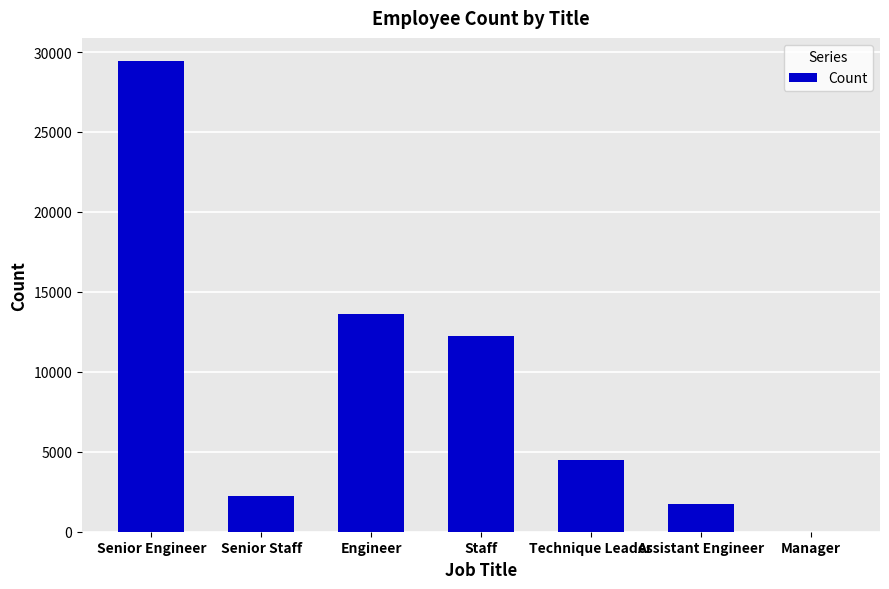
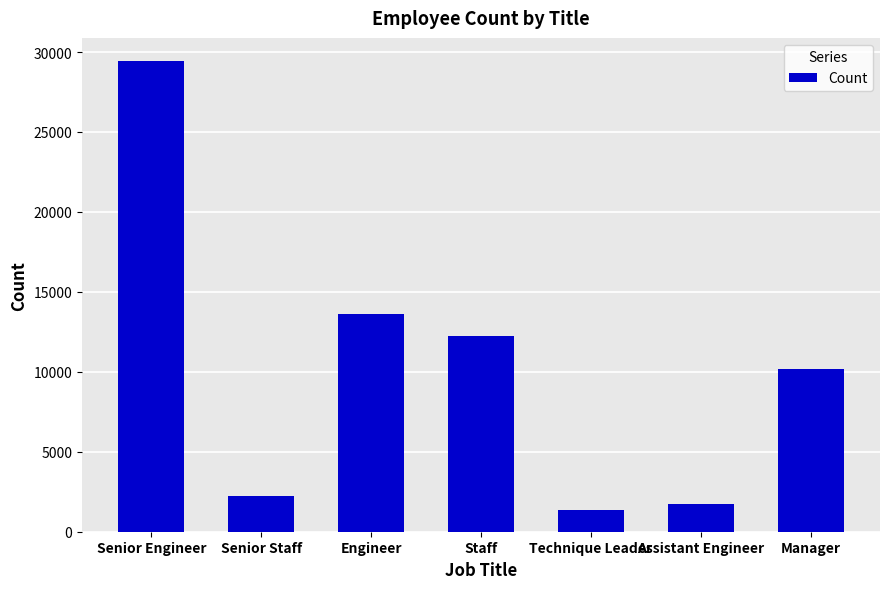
  {
    "Senior Engineer": 29400,
    "Senior Staff": 2300,
    "Engineer": 13600,
    "Staff": 12200,
-   "Technique Leader": 4500,
+   "Technique Leader": 1300,
    "Assistant Engineer": 1800,
-   "Manager": 0
+   "Manager": 10100
  }
